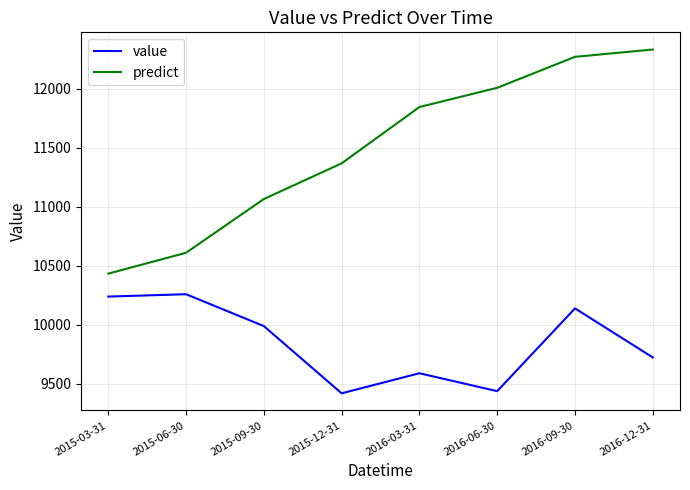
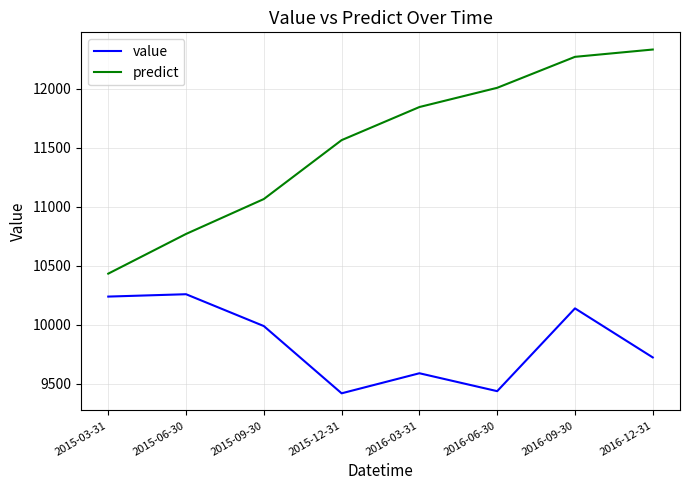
  {
    "value": {
      "2015-03-31": 10240,
      "2015-06-30": 10260,
      "2015-09-30": 9990,
      "2015-12-31": 9420,
      "2016-03-31": 9590,
      "2016-06-30": 9440,
      "2016-09-30": 10140,
      "2016-12-31": 9720
    },
    "predict": {
      "2015-03-31": 10430,
-     "2015-06-30": 10610,
+     "2015-06-30": 10770,
      "2015-09-30": 11070,
-     "2015-12-31": 11370,
+     "2015-12-31": 11570,
      "2016-03-31": 11850,
      "2016-06-30": 12010,
      "2016-09-30": 12270,
      "2016-12-31": 12330
    }
  }
